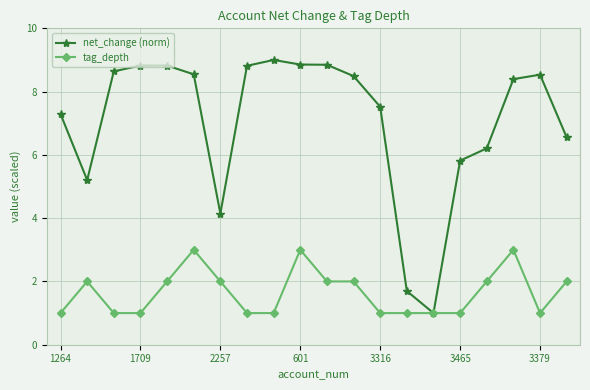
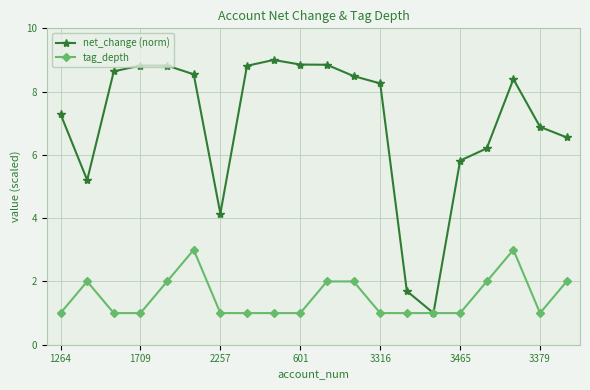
  {
    "net_change (norm)": {
      "1264": 7.3,
      "2257": 4.1,
      "601": 8.9,
-     "3316": 7.5,
+     "3316": 8.3,
      "3465": 5.8,
-     "3379": 8.5
+     "3379": 6.9
    },
    "tag_depth": {
      "1264": 1,
      "1709": 1,
-     "2257": 2,
-     "601": 3,
+     "2257": 1,
+     "601": 1,
      "3316": 1,
      "3465": 1,
      "3379": 1
    }
  }
